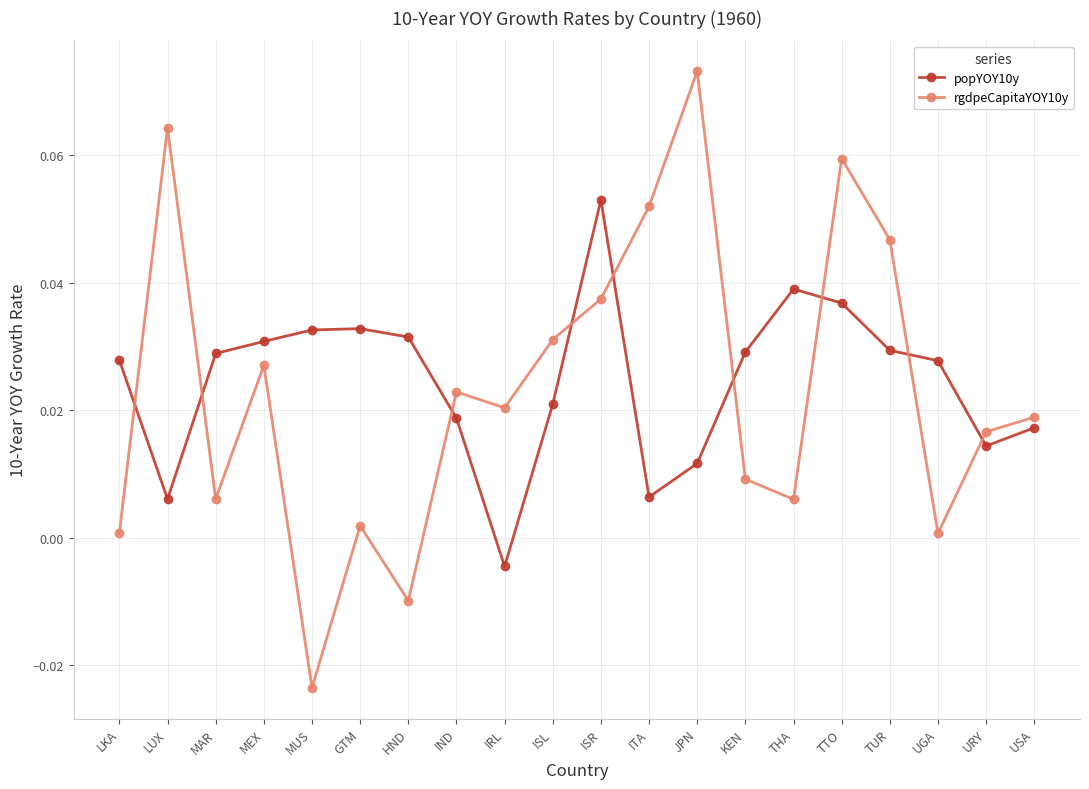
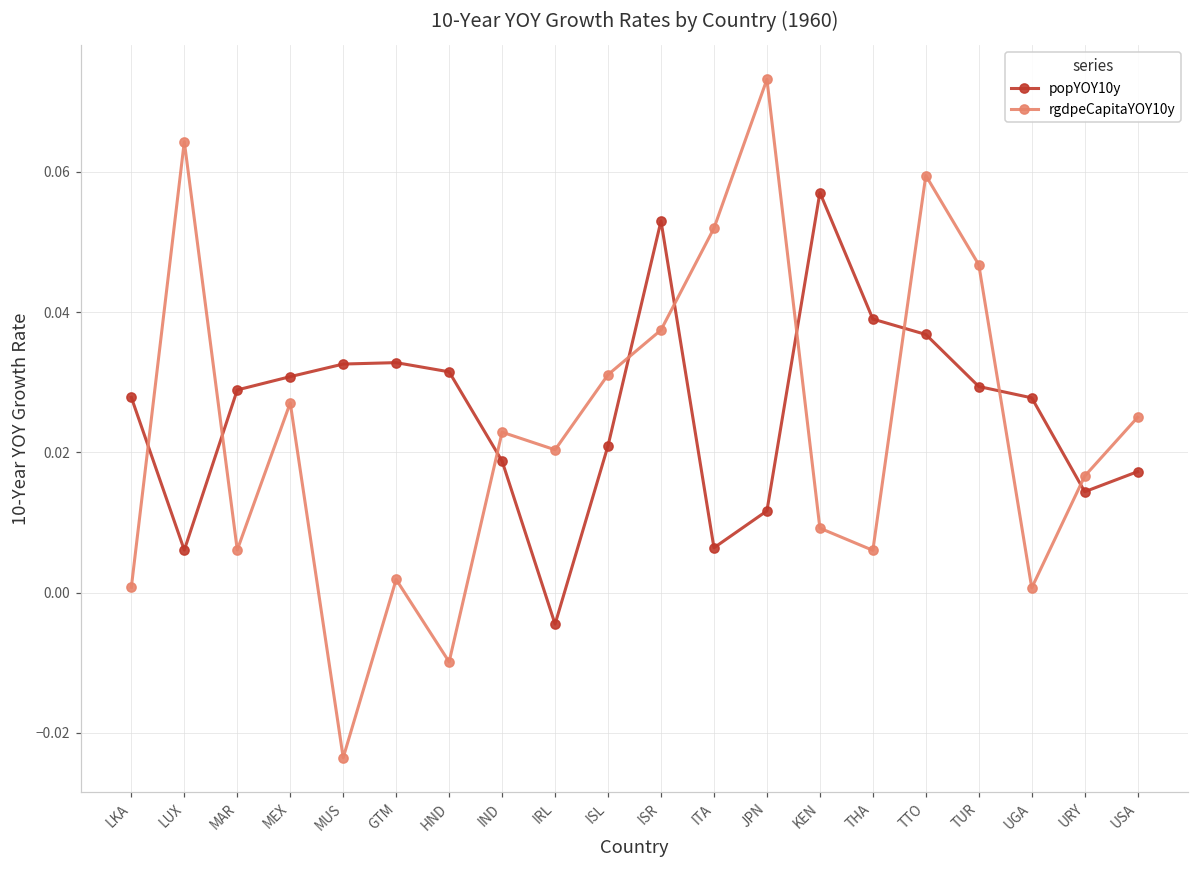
  {
    "popYOY10y": {
      "LKA": 0.028,
      "LUX": 0.006,
      "MAR": 0.029,
      "MEX": 0.031,
      "MUS": 0.033,
      "GTM": 0.033,
      "HND": 0.031,
      "IND": 0.019,
      "IRL": -0.005,
      "ISL": 0.021,
      "ISR": 0.053,
      "ITA": 0.006,
      "JPN": 0.012,
-     "KEN": 0.029,
+     "KEN": 0.057,
      "THA": 0.039,
      "TTO": 0.037,
      "TUR": 0.029,
      "UGA": 0.028,
      "URY": 0.014,
      "USA": 0.017
    },
    "rgdpeCapitaYOY10y": {
      "LKA": 0.001,
      "LUX": 0.064,
      "MAR": 0.006,
      "MEX": 0.027,
      "MUS": -0.024,
      "GTM": 0.002,
      "HND": -0.010,
      "IND": 0.023,
      "IRL": 0.020,
      "ISL": 0.031,
      "ISR": 0.037,
      "ITA": 0.052,
      "JPN": 0.073,
      "KEN": 0.009,
      "THA": 0.006,
      "TTO": 0.059,
      "TUR": 0.047,
      "UGA": 0.001,
      "URY": 0.017,
-     "USA": 0.019
+     "USA": 0.025
    }
  }
